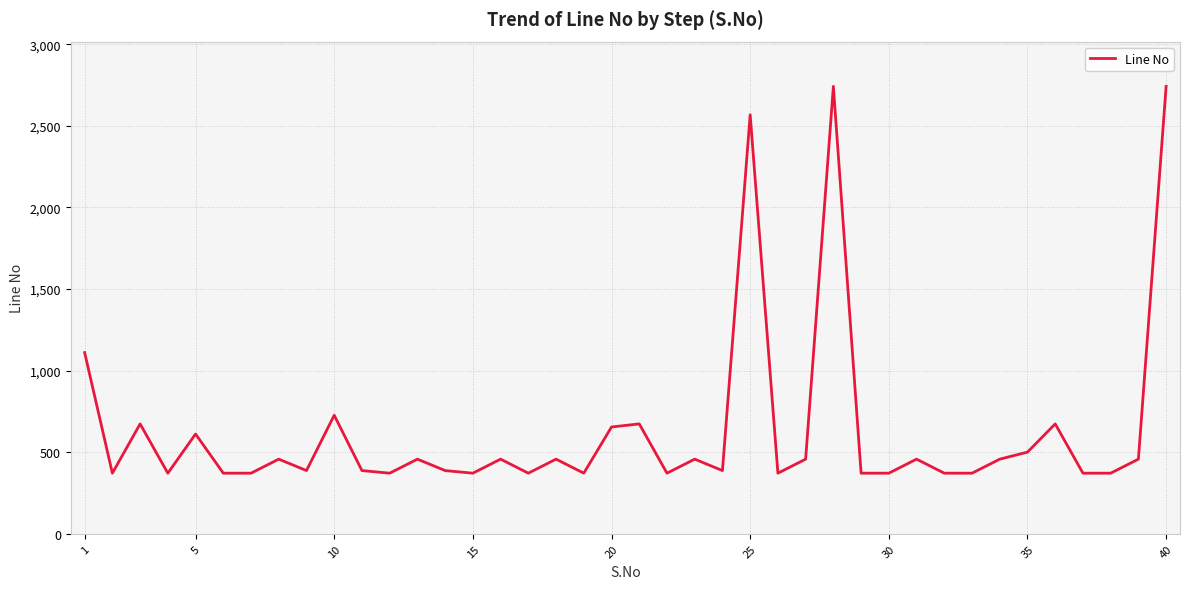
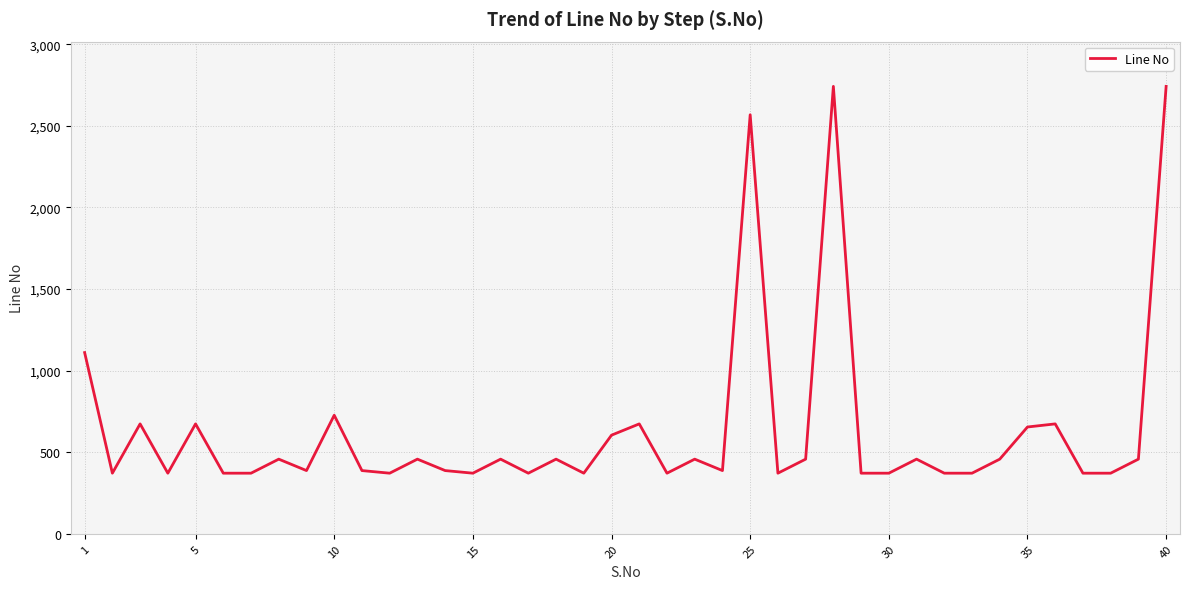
  {
    "1": "1,110",
-   "5": "610",
+   "5": "670",
    "10": "730",
    "15": "370",
-   "20": "660",
+   "20": "610",
    "25": "2,570",
    "30": "370",
-   "35": "500",
+   "35": "660",
    "40": "2,740"
  }
